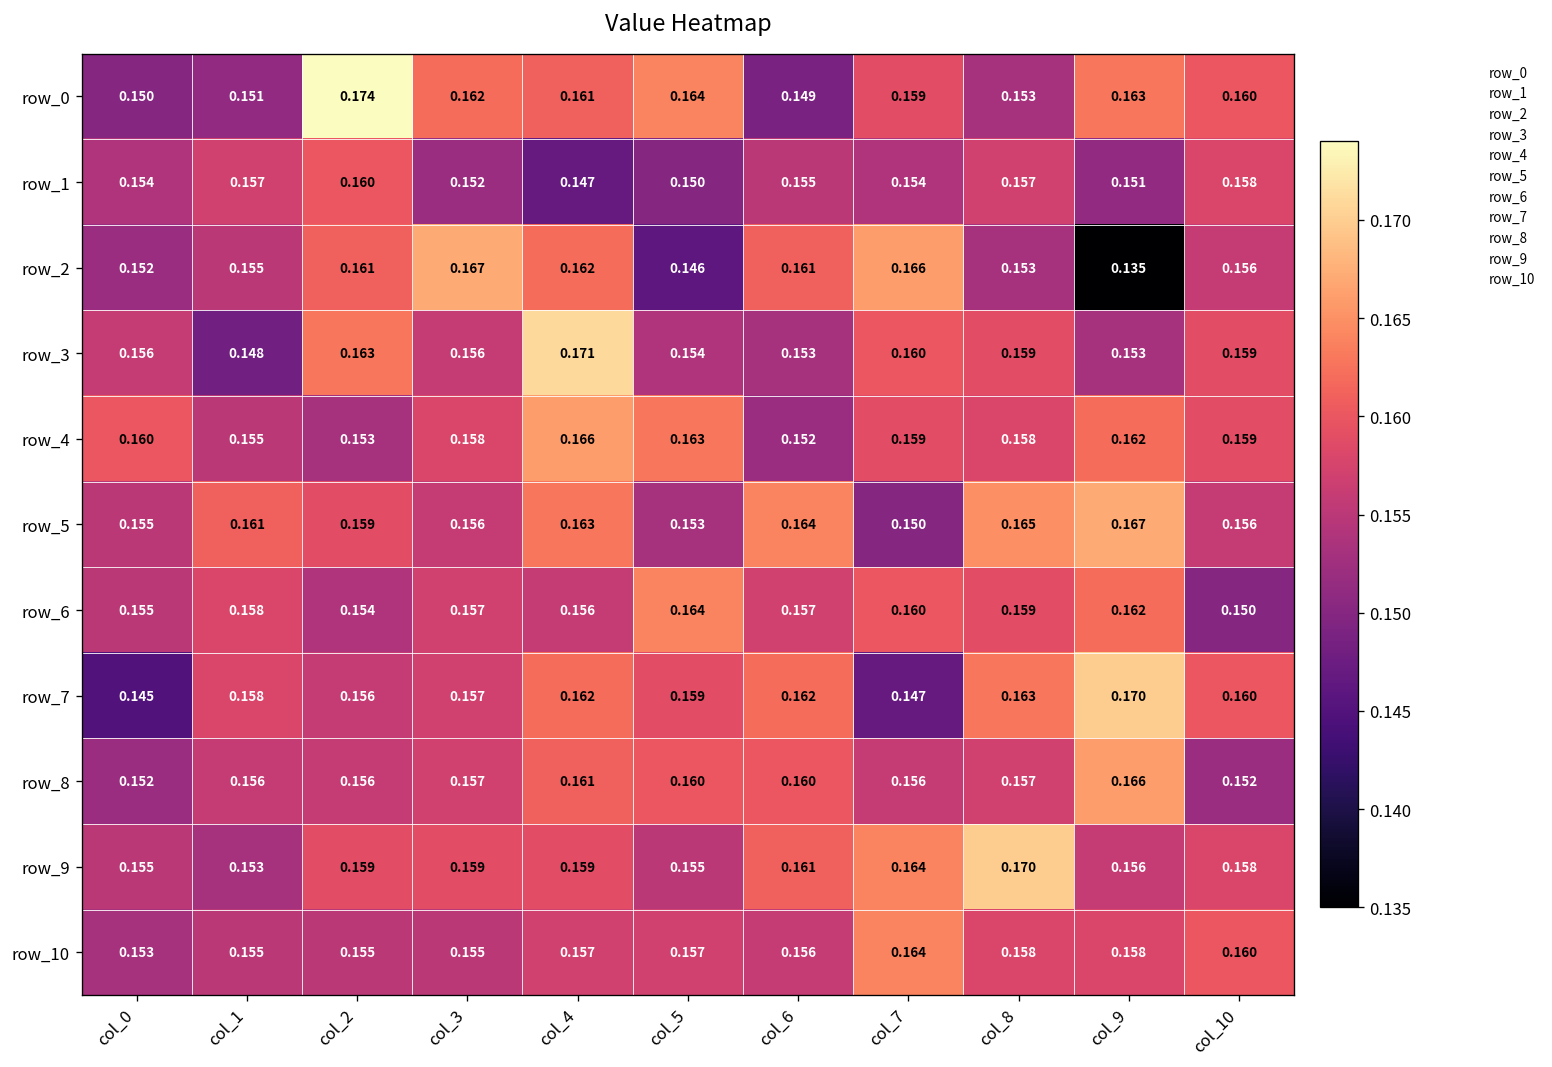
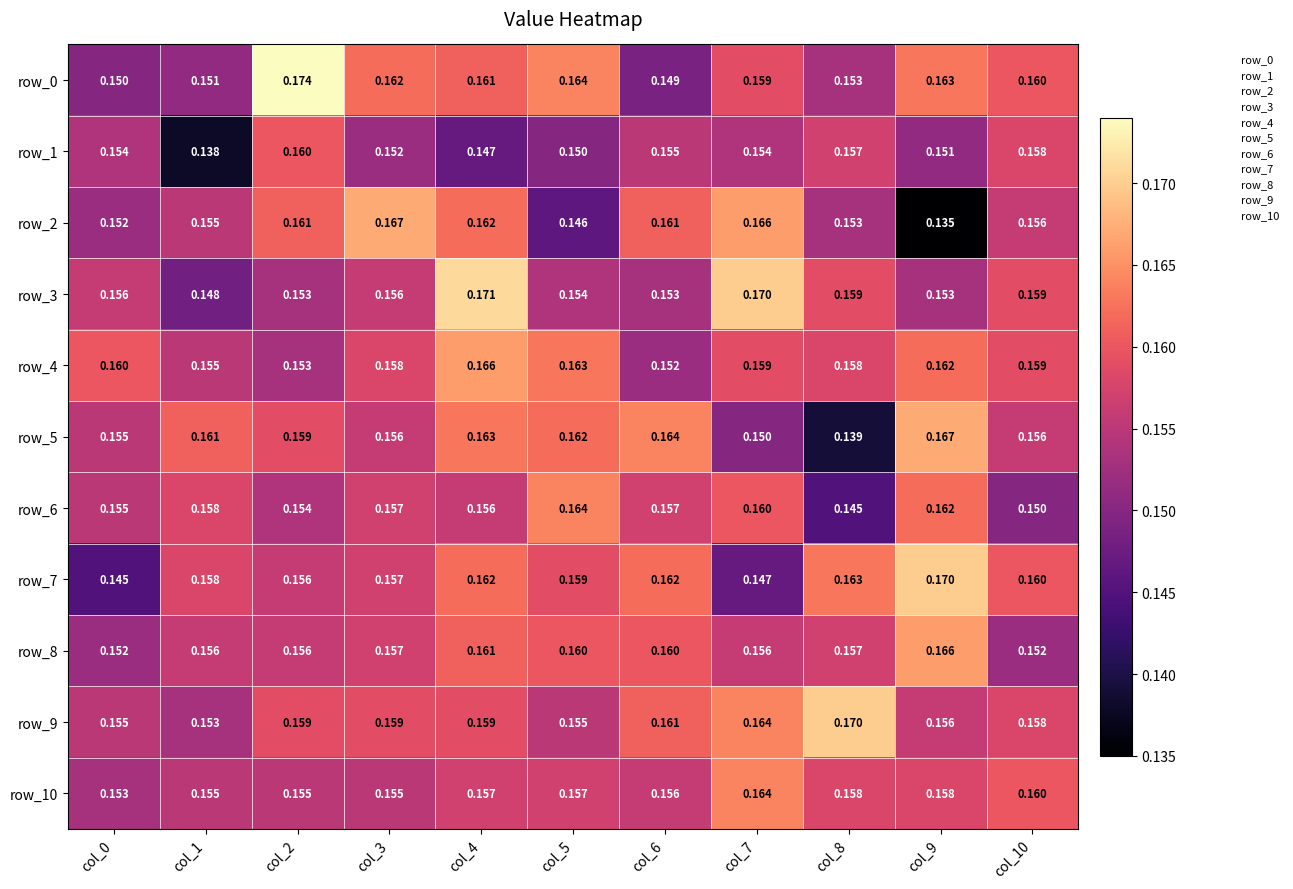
  {
    "row_0": {
      "col_0": 0.150,
      "col_1": 0.151,
      "col_2": 0.174,
      "col_3": 0.162,
      "col_4": 0.161,
      "col_5": 0.164,
      "col_6": 0.149,
      "col_7": 0.159,
      "col_8": 0.153,
      "col_9": 0.163,
      "col_10": 0.160
    },
    "row_1": {
      "col_0": 0.154,
-     "col_1": 0.157,
+     "col_1": 0.138,
      "col_2": 0.160,
      "col_3": 0.152,
      "col_4": 0.147,
      "col_5": 0.150,
      "col_6": 0.155,
      "col_7": 0.154,
      "col_8": 0.157,
      "col_9": 0.151,
      "col_10": 0.158
    },
    "row_2": {
      "col_0": 0.152,
      "col_1": 0.155,
      "col_2": 0.161,
      "col_3": 0.167,
      "col_4": 0.162,
      "col_5": 0.146,
      "col_6": 0.161,
      "col_7": 0.166,
      "col_8": 0.153,
      "col_9": 0.135,
      "col_10": 0.156
    },
    "row_3": {
      "col_0": 0.156,
      "col_1": 0.148,
-     "col_2": 0.163,
+     "col_2": 0.153,
      "col_3": 0.156,
      "col_4": 0.171,
      "col_5": 0.154,
      "col_6": 0.153,
-     "col_7": 0.160,
+     "col_7": 0.170,
      "col_8": 0.159,
      "col_9": 0.153,
      "col_10": 0.159
    },
    "row_4": {
      "col_0": 0.160,
      "col_1": 0.155,
      "col_2": 0.153,
      "col_3": 0.158,
      "col_4": 0.166,
      "col_5": 0.163,
      "col_6": 0.152,
      "col_7": 0.159,
      "col_8": 0.158,
      "col_9": 0.162,
      "col_10": 0.159
    },
    "row_5": {
      "col_0": 0.155,
      "col_1": 0.161,
      "col_2": 0.159,
      "col_3": 0.156,
      "col_4": 0.163,
-     "col_5": 0.153,
+     "col_5": 0.162,
      "col_6": 0.164,
      "col_7": 0.150,
-     "col_8": 0.165,
+     "col_8": 0.139,
      "col_9": 0.167,
      "col_10": 0.156
    },
    "row_6": {
      "col_0": 0.155,
      "col_1": 0.158,
      "col_2": 0.154,
      "col_3": 0.157,
      "col_4": 0.156,
      "col_5": 0.164,
      "col_6": 0.157,
      "col_7": 0.160,
-     "col_8": 0.159,
+     "col_8": 0.145,
      "col_9": 0.162,
      "col_10": 0.150
    },
    "row_7": {
      "col_0": 0.145,
      "col_1": 0.158,
      "col_2": 0.156,
      "col_3": 0.157,
      "col_4": 0.162,
      "col_5": 0.159,
      "col_6": 0.162,
      "col_7": 0.147,
      "col_8": 0.163,
      "col_9": 0.170,
      "col_10": 0.160
    },
    "row_8": {
      "col_0": 0.152,
      "col_1": 0.156,
      "col_2": 0.156,
      "col_3": 0.157,
      "col_4": 0.161,
      "col_5": 0.160,
      "col_6": 0.160,
      "col_7": 0.156,
      "col_8": 0.157,
      "col_9": 0.166,
      "col_10": 0.152
    },
    "row_9": {
      "col_0": 0.155,
      "col_1": 0.153,
      "col_2": 0.159,
      "col_3": 0.159,
      "col_4": 0.159,
      "col_5": 0.155,
      "col_6": 0.161,
      "col_7": 0.164,
      "col_8": 0.170,
      "col_9": 0.156,
      "col_10": 0.158
    },
    "row_10": {
      "col_0": 0.153,
      "col_1": 0.155,
      "col_2": 0.155,
      "col_3": 0.155,
      "col_4": 0.157,
      "col_5": 0.157,
      "col_6": 0.156,
      "col_7": 0.164,
      "col_8": 0.158,
      "col_9": 0.158,
      "col_10": 0.160
    }
  }
